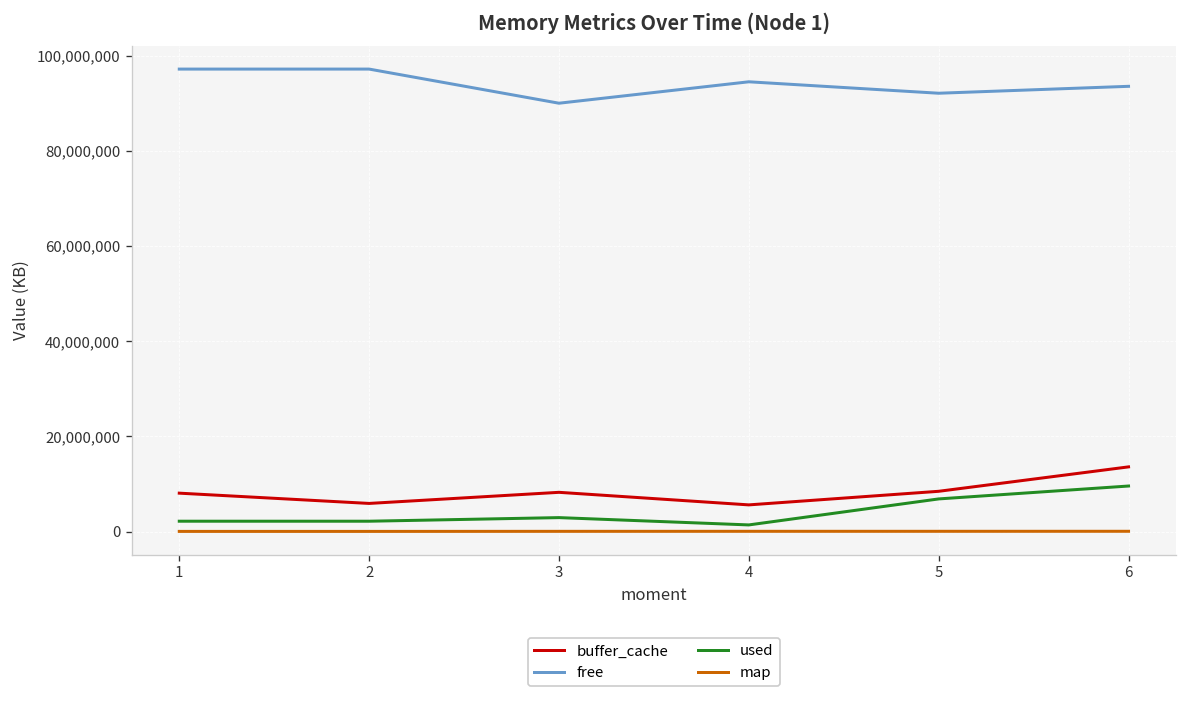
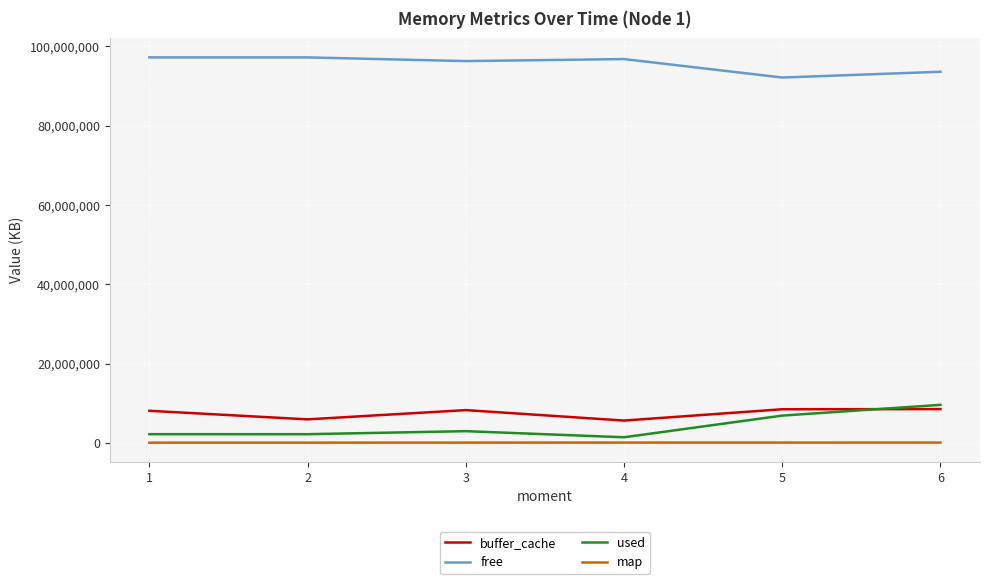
  {
    "buffer_cache": {
      "1": "8,000,000",
      "2": "6,000,000",
      "3": "8,000,000",
      "4": "6,000,000",
      "5": "8,000,000",
-     "6": "14,000,000"
+     "6": "9,000,000"
    },
    "free": {
      "1": "97,000,000",
      "2": "97,000,000",
-     "3": "90,000,000",
-     "4": "95,000,000",
+     "3": "96,000,000",
+     "4": "97,000,000",
      "5": "92,000,000",
      "6": "94,000,000"
    },
    "used": {
      "1": "2,000,000",
      "2": "2,000,000",
      "3": "3,000,000",
      "4": "1,000,000",
      "5": "7,000,000",
      "6": "10,000,000"
    },
    "map": {
      "1": "0",
      "2": "0",
      "3": "0",
      "4": "0",
      "5": "0",
      "6": "0"
    }
  }
